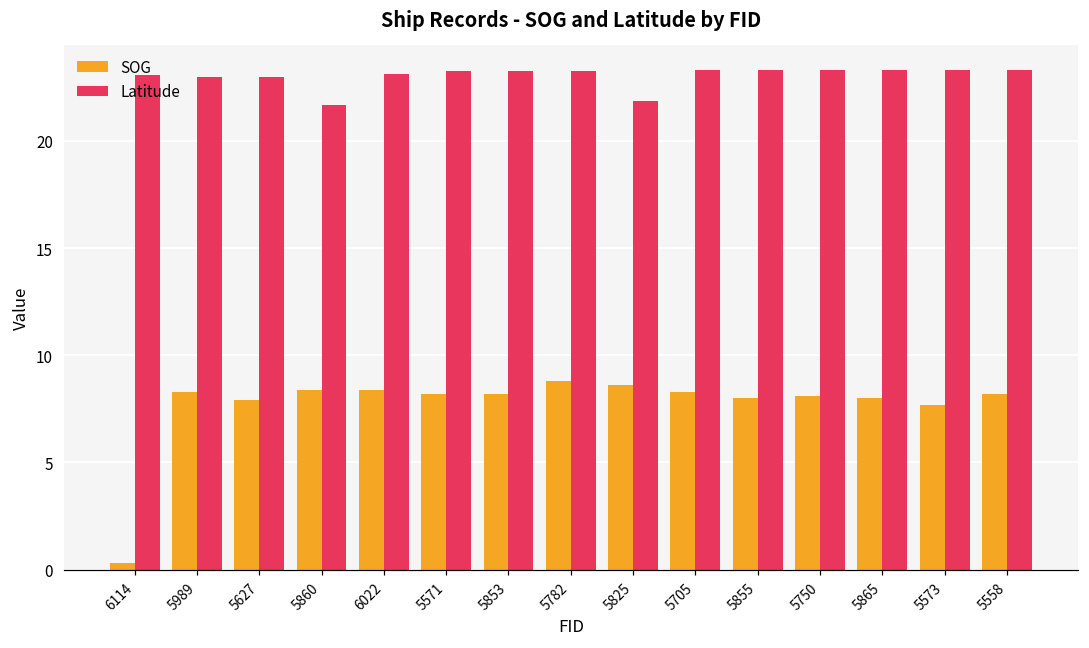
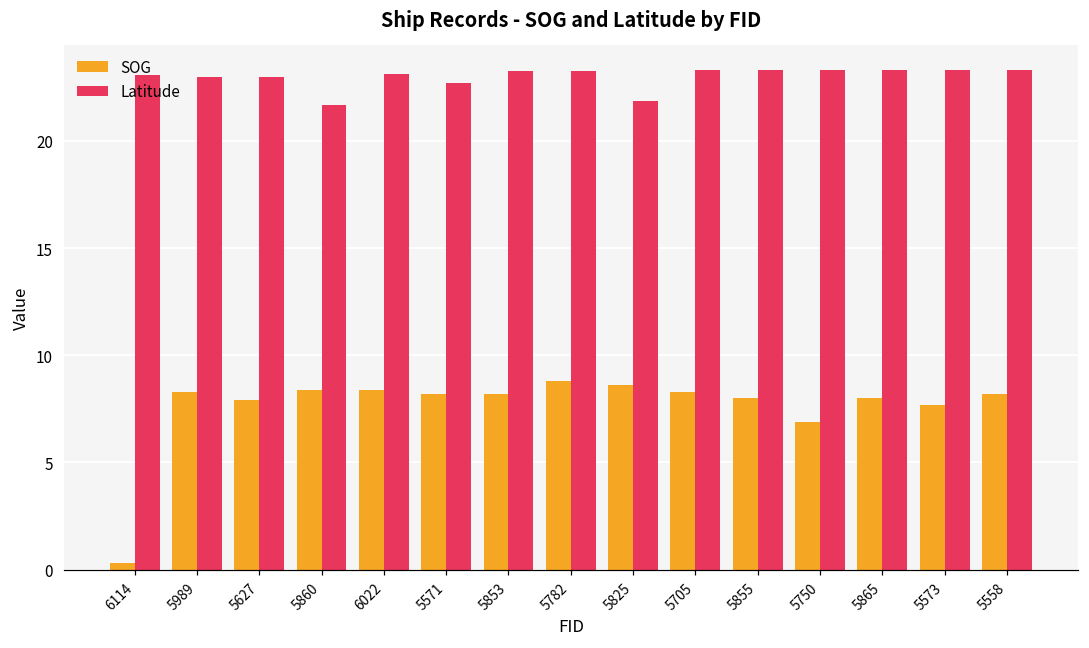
  {
    "SOG": {
      "6114": 0.3,
      "5989": 8.3,
      "5627": 7.9,
      "5860": 8.4,
      "6022": 8.4,
      "5571": 8.2,
      "5853": 8.2,
      "5782": 8.8,
      "5825": 8.6,
      "5705": 8.3,
      "5855": 8.0,
-     "5750": 8.1,
+     "5750": 6.9,
      "5865": 8.0,
      "5573": 7.7,
      "5558": 8.2
    },
    "Latitude": {
      "6114": 23.1,
      "5989": 23.0,
      "5627": 23.0,
      "5860": 21.7,
      "6022": 23.1,
-     "5571": 23.3,
+     "5571": 22.7,
      "5853": 23.3,
      "5782": 23.3,
      "5825": 21.9,
      "5705": 23.3,
      "5855": 23.3,
      "5750": 23.3,
      "5865": 23.3,
      "5573": 23.3,
      "5558": 23.3
    }
  }
